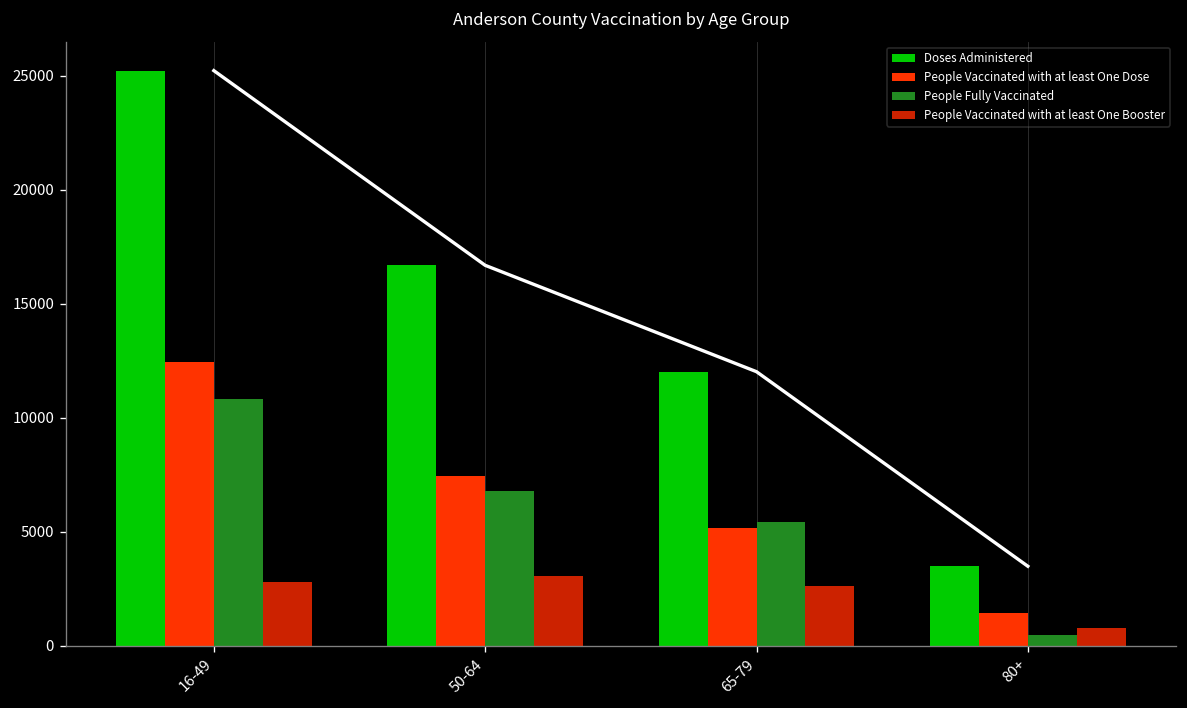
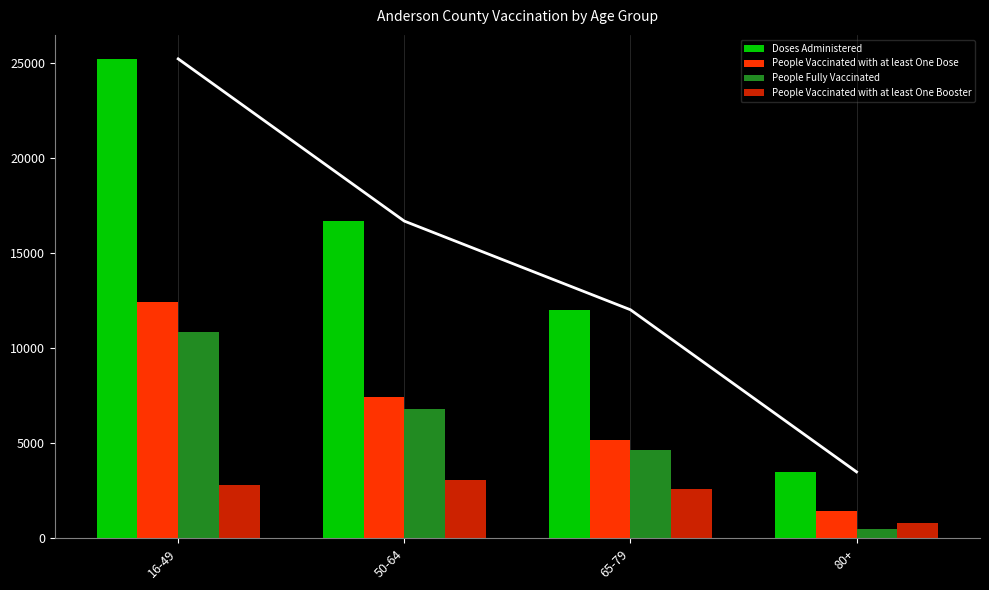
  {
    "Doses Administered": {
      "16-49": 25200,
      "50-64": 16700,
      "65-79": 12000,
      "80+": 3500
    },
    "People Fully Vaccinated": {
      "16-49": 10800,
      "50-64": 6800,
-     "65-79": 5400,
+     "65-79": 4700,
      "80+": 500
    }
  }
